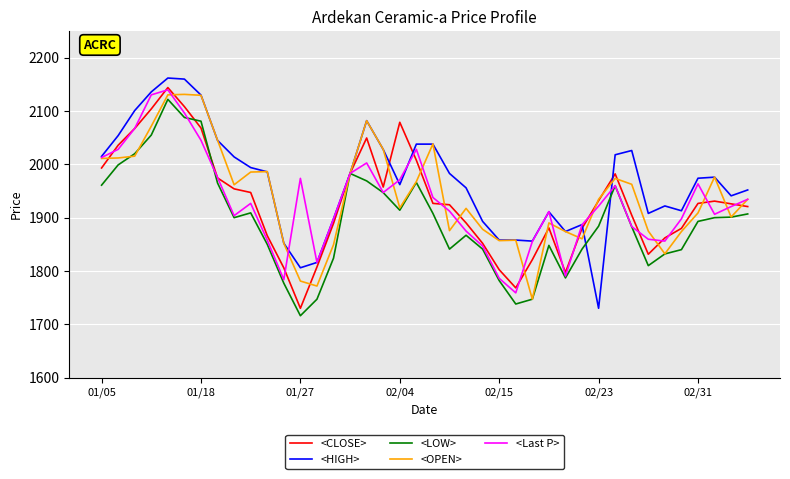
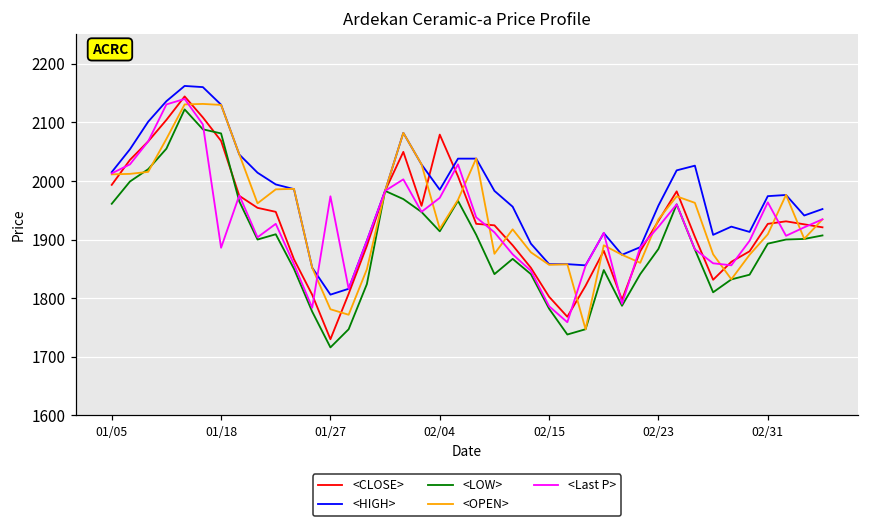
  {
    "<CLOSE>": {
      "01/05": 1990,
      "01/18": 2070,
      "01/27": 1730,
      "02/04": 2080,
      "02/15": 1800,
      "02/31": 1930
    },
    "<HIGH>": {
      "01/27": 1810,
-     "02/04": 1960,
-     "02/23": 1730,
+     "02/04": 1990,
+     "02/23": 1960,
      "02/31": 1970
    },
    "<LOW>": {
      "01/05": 1960,
      "01/18": 2080,
      "01/27": 1720,
      "02/23": 1880,
      "02/31": 1890
    },
    "<OPEN>": {
      "01/27": 1780,
      "02/31": 1910
    },
    "<Last P>": {
-     "01/18": 2050,
+     "01/18": 1890,
      "01/27": 1970,
      "02/04": 1970,
      "02/23": 1920,
      "02/31": 1960
    }
  }
